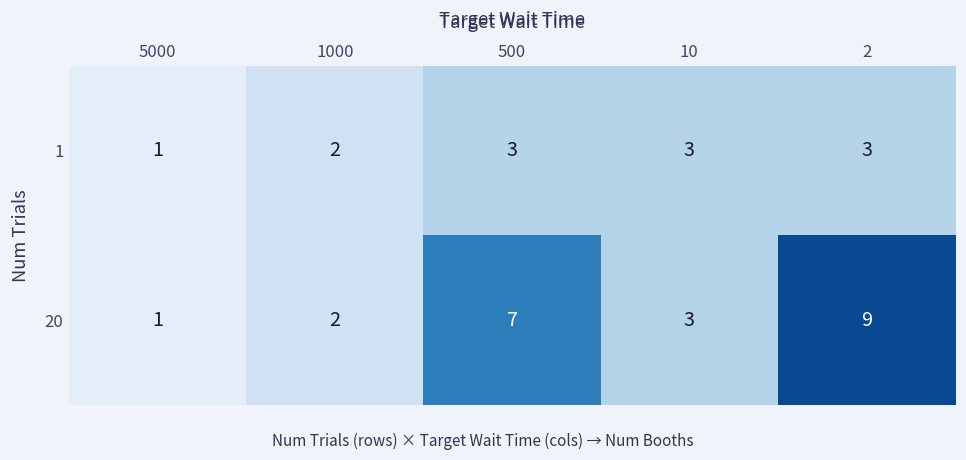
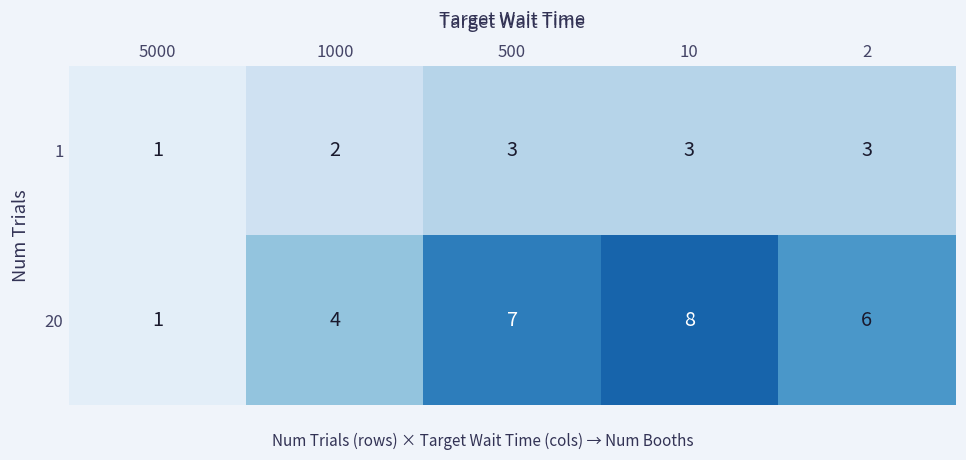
  {
    "1": {
      "5000": 1,
      "1000": 2,
      "500": 3,
      "10": 3,
      "2": 3
    },
    "20": {
      "5000": 1,
-     "1000": 2,
+     "1000": 4,
      "500": 7,
-     "10": 3,
-     "2": 9
+     "10": 8,
+     "2": 6
    }
  }
